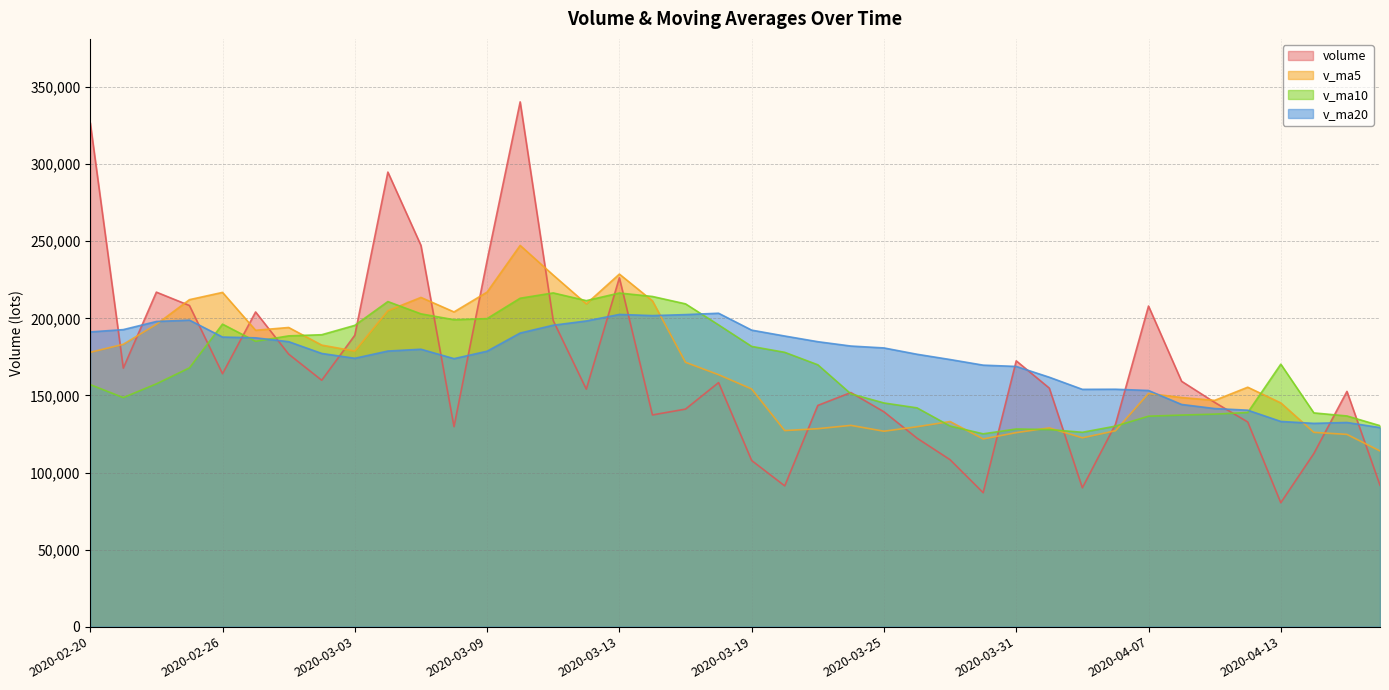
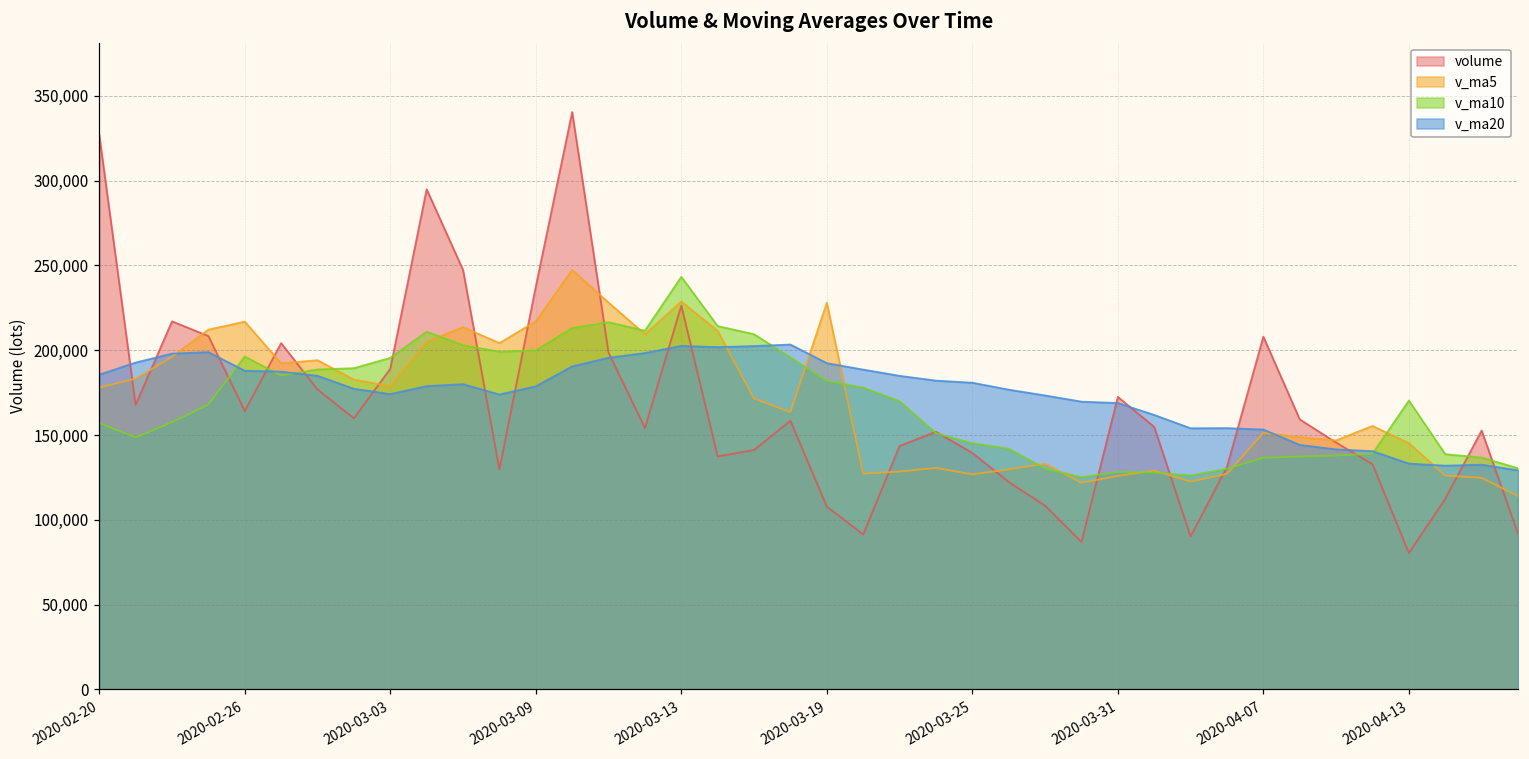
  {
    "volume": {
      "2020-02-20": "327,000",
      "2020-02-26": "164,000",
      "2020-03-03": "189,000",
      "2020-03-09": "237,000",
      "2020-03-13": "226,000",
      "2020-03-19": "108,000",
      "2020-03-25": "139,000",
      "2020-03-31": "172,000",
      "2020-04-07": "208,000",
      "2020-04-13": "80,000"
    },
    "v_ma5": {
      "2020-02-20": "178,000",
      "2020-02-26": "217,000",
      "2020-03-03": "179,000",
      "2020-03-09": "217,000",
      "2020-03-13": "229,000",
-     "2020-03-19": "154,000",
+     "2020-03-19": "228,000",
      "2020-03-25": "127,000",
      "2020-03-31": "126,000",
      "2020-04-07": "151,000",
      "2020-04-13": "145,000"
    },
    "v_ma10": {
      "2020-02-20": "157,000",
      "2020-02-26": "196,000",
      "2020-03-03": "195,000",
      "2020-03-09": "200,000",
-     "2020-03-13": "216,000",
+     "2020-03-13": "243,000",
      "2020-03-19": "182,000",
      "2020-03-25": "145,000",
      "2020-03-31": "128,000",
      "2020-04-07": "137,000",
      "2020-04-13": "170,000"
    },
    "v_ma20": {
-     "2020-02-20": "191,000",
+     "2020-02-20": "186,000",
      "2020-02-26": "188,000",
      "2020-03-03": "174,000",
      "2020-03-09": "179,000",
      "2020-03-13": "203,000",
      "2020-03-19": "192,000",
      "2020-03-25": "181,000",
      "2020-03-31": "169,000",
      "2020-04-07": "153,000",
      "2020-04-13": "133,000"
    }
  }
